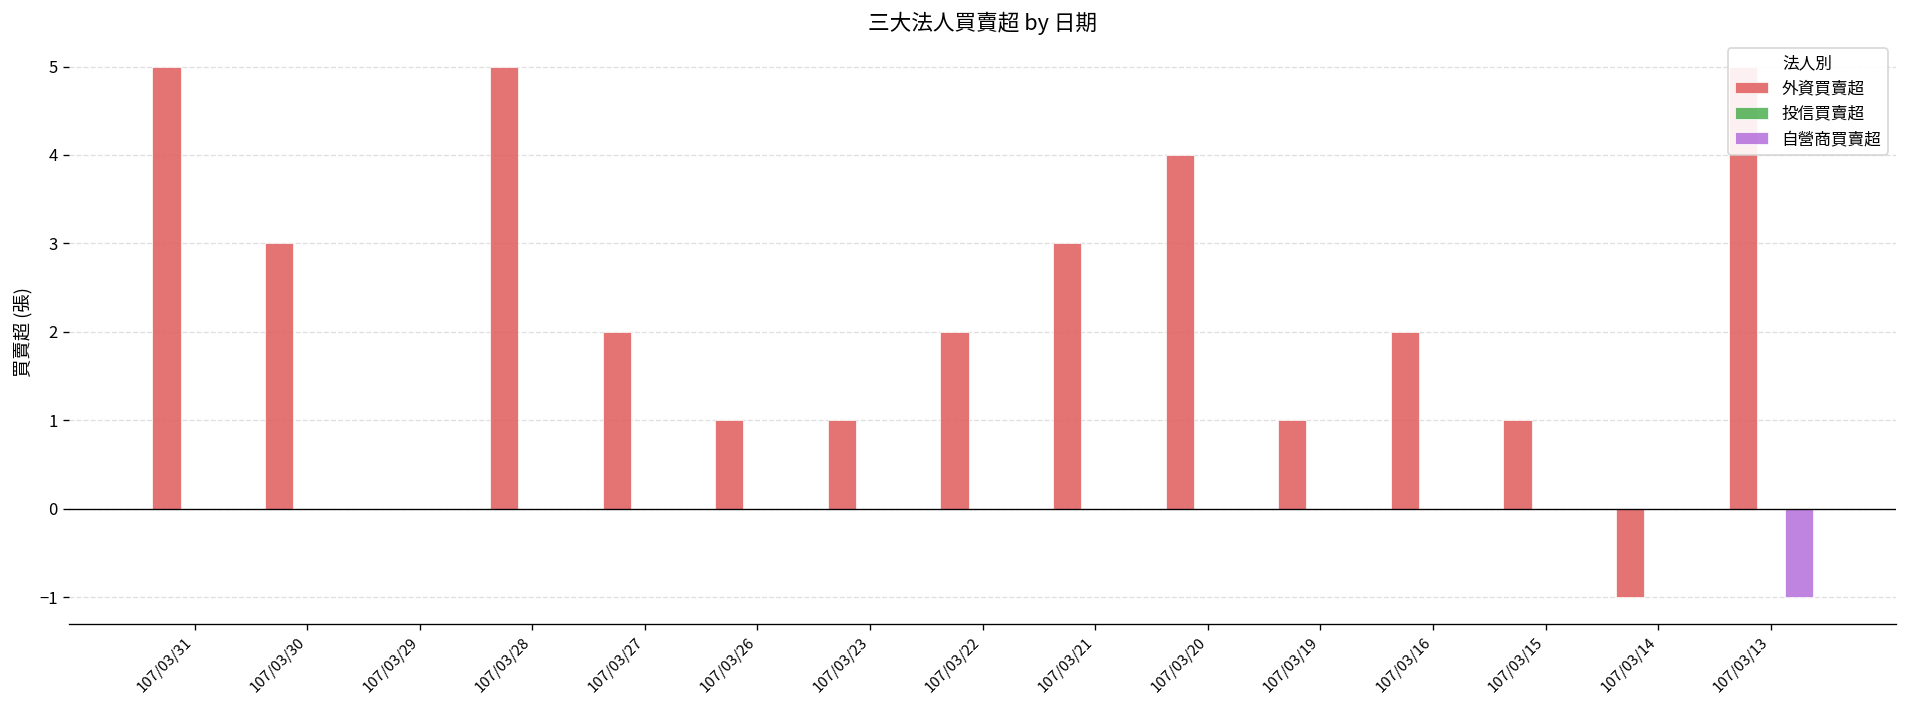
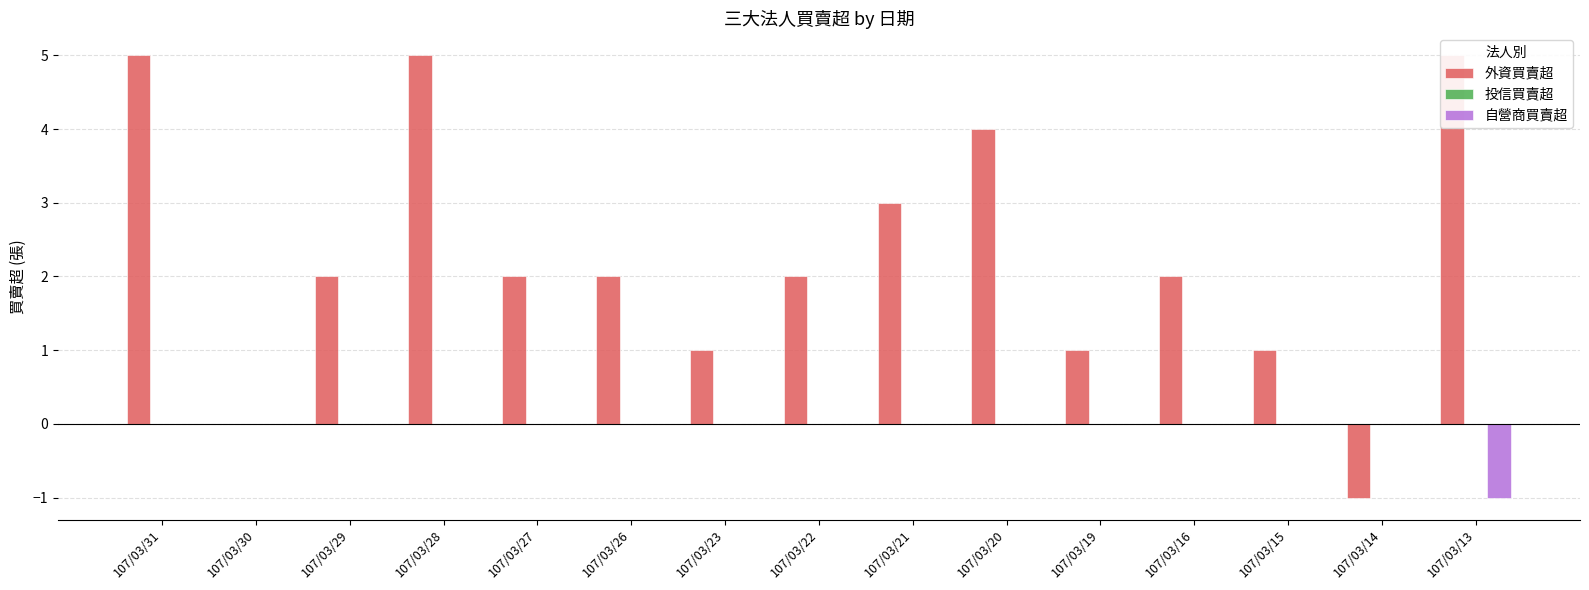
  {
    "外資買賣超": {
      "107/03/31": 5,
-     "107/03/30": 3,
-     "107/03/29": 0,
+     "107/03/30": 0,
+     "107/03/29": 2,
      "107/03/28": 5,
      "107/03/27": 2,
-     "107/03/26": 1,
+     "107/03/26": 2,
      "107/03/23": 1,
      "107/03/22": 2,
      "107/03/21": 3,
      "107/03/20": 4,
      "107/03/19": 1,
      "107/03/16": 2,
      "107/03/15": 1,
      "107/03/14": -1
    },
    "投信買賣超": {
      "107/03/31": 0,
      "107/03/30": 0,
      "107/03/29": 0,
      "107/03/28": 0,
      "107/03/27": 0,
      "107/03/26": 0,
      "107/03/23": 0,
      "107/03/22": 0,
      "107/03/21": 0,
      "107/03/20": 0,
      "107/03/19": 0,
      "107/03/16": 0,
      "107/03/15": 0,
      "107/03/14": 0,
      "107/03/13": 0
    },
    "自營商買賣超": {
      "107/03/31": 0,
      "107/03/30": 0,
      "107/03/29": 0,
      "107/03/28": 0,
      "107/03/27": 0,
      "107/03/26": 0,
      "107/03/23": 0,
      "107/03/22": 0,
      "107/03/21": 0,
      "107/03/20": 0,
      "107/03/19": 0,
      "107/03/16": 0,
      "107/03/15": 0,
      "107/03/14": 0,
      "107/03/13": -1
    }
  }
